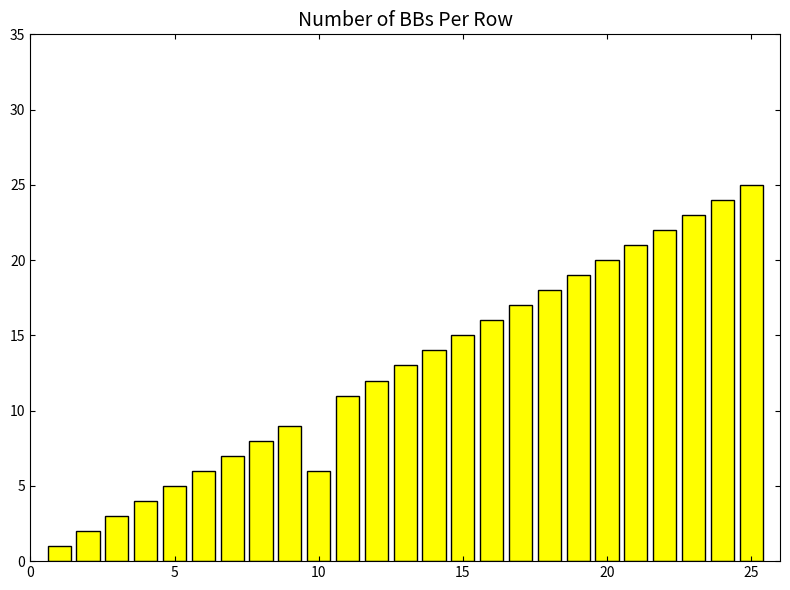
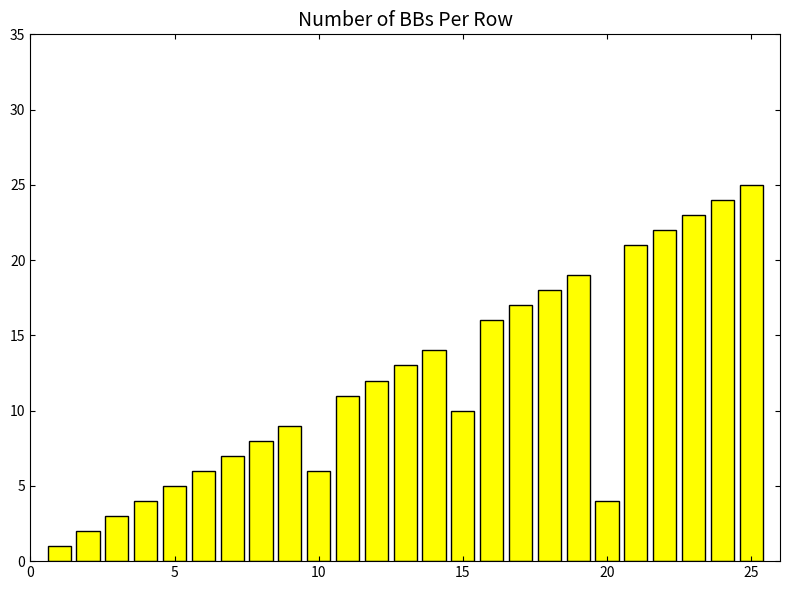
  {
    "5": 5,
    "10": 6,
-   "15": 15,
-   "20": 20,
+   "15": 10,
+   "20": 4,
    "25": 25
  }
